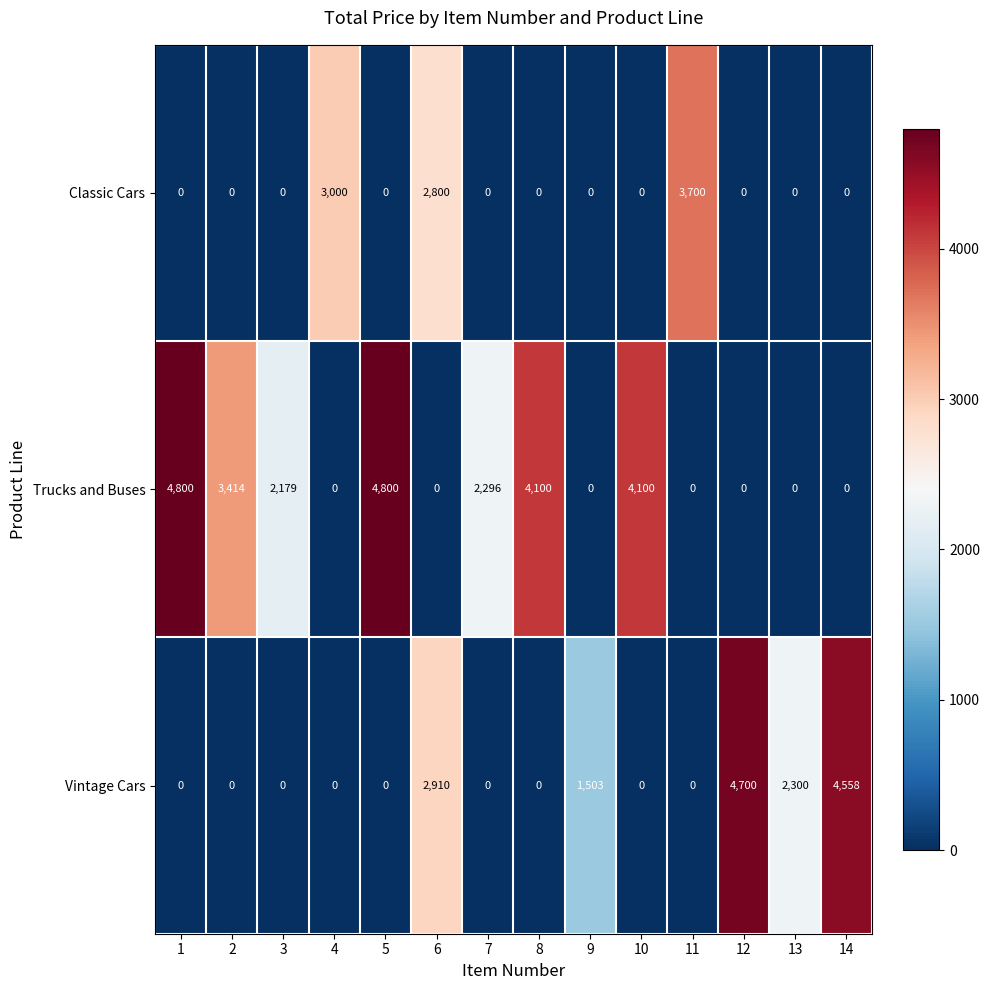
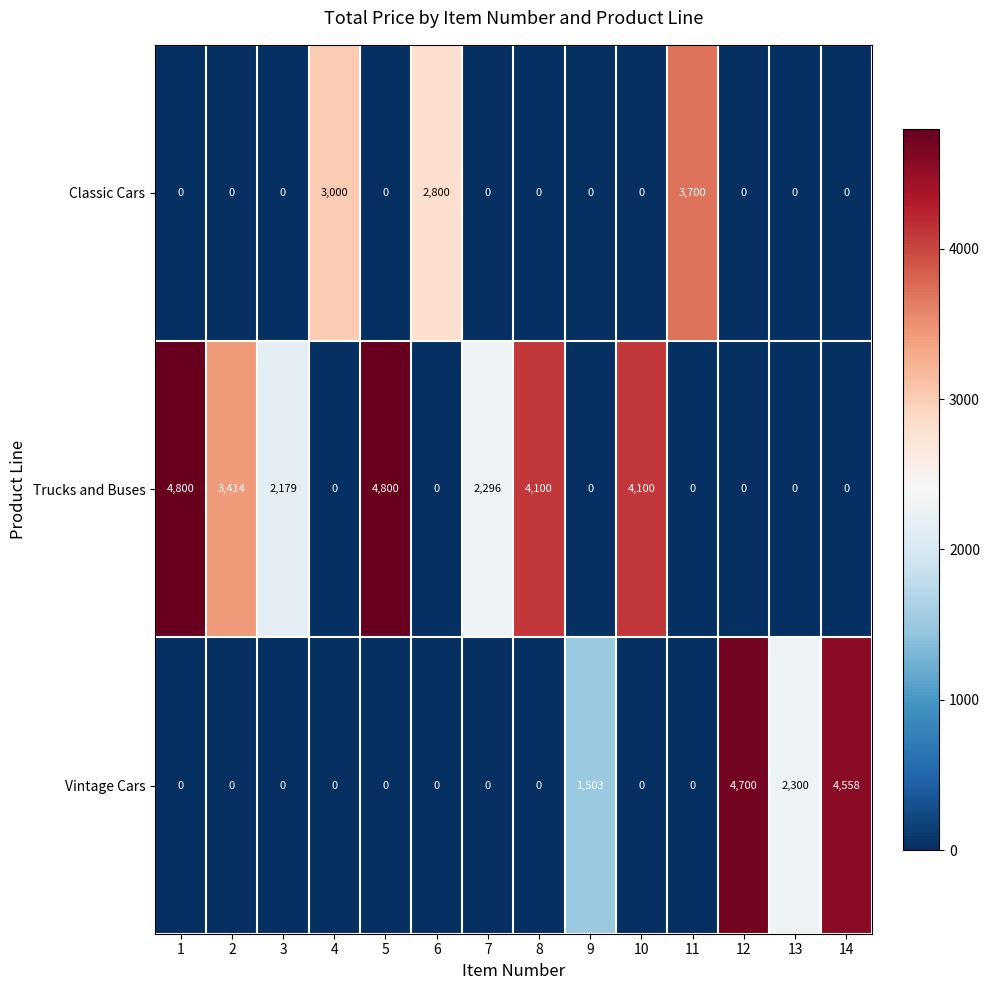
  {
    "Classic Cars": {
      "1": "0",
      "2": "0",
      "3": "0",
      "4": "3,000",
      "5": "0",
      "6": "2,800",
      "7": "0",
      "8": "0",
      "9": "0",
      "10": "0",
      "11": "3,700",
      "12": "0",
      "13": "0",
      "14": "0"
    },
    "Trucks and Buses": {
      "1": "4,800",
      "2": "3,414",
      "3": "2,179",
      "4": "0",
      "5": "4,800",
      "6": "0",
      "7": "2,296",
      "8": "4,100",
      "9": "0",
      "10": "4,100",
      "11": "0",
      "12": "0",
      "13": "0",
      "14": "0"
    },
    "Vintage Cars": {
      "1": "0",
      "2": "0",
      "3": "0",
      "4": "0",
      "5": "0",
-     "6": "2,910",
+     "6": "0",
      "7": "0",
      "8": "0",
      "9": "1,503",
      "10": "0",
      "11": "0",
      "12": "4,700",
      "13": "2,300",
      "14": "4,558"
    }
  }
